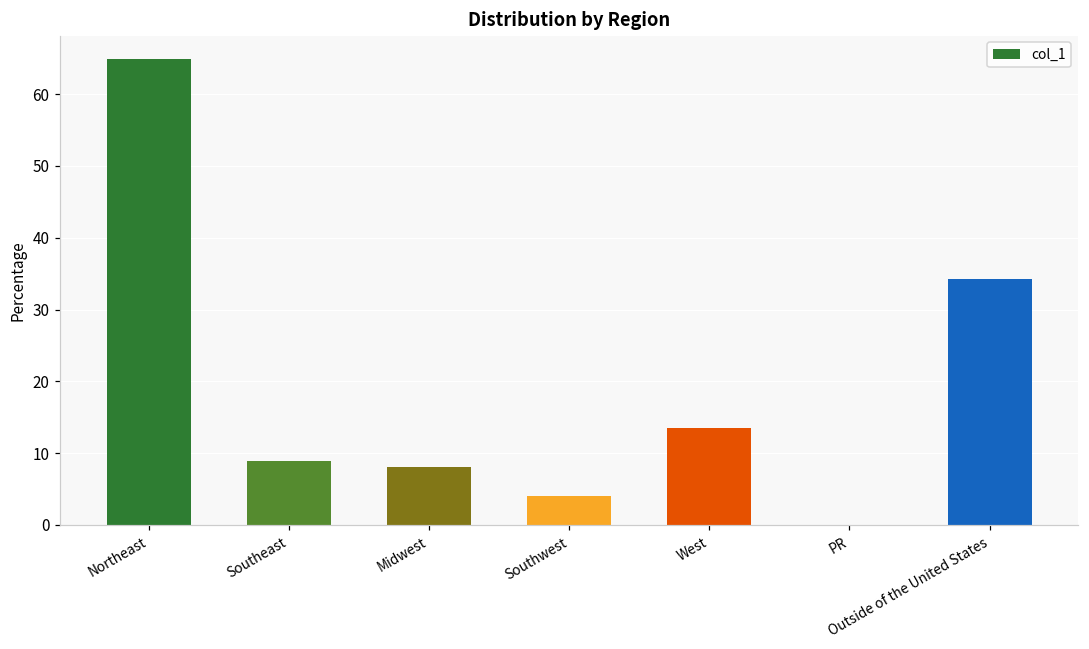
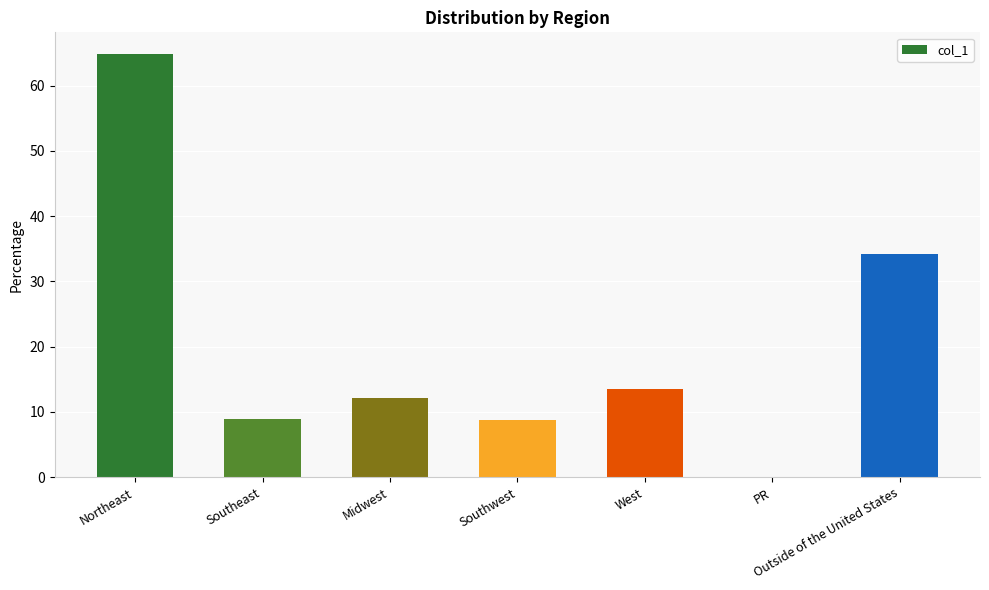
  {
    "Northeast": 65,
    "Southeast": 9,
-   "Midwest": 8,
-   "Southwest": 4,
+   "Midwest": 12,
+   "Southwest": 9,
    "West": 14,
    "PR": 0,
    "Outside of the United States": 34
  }
